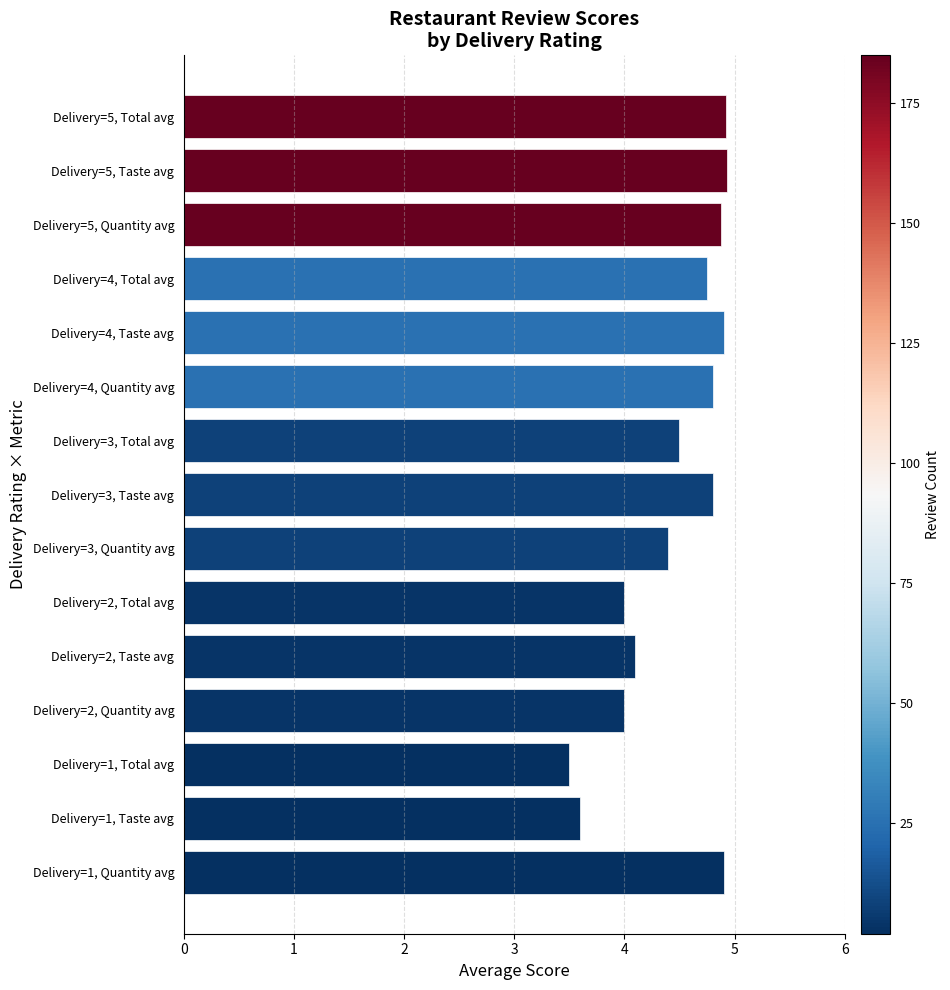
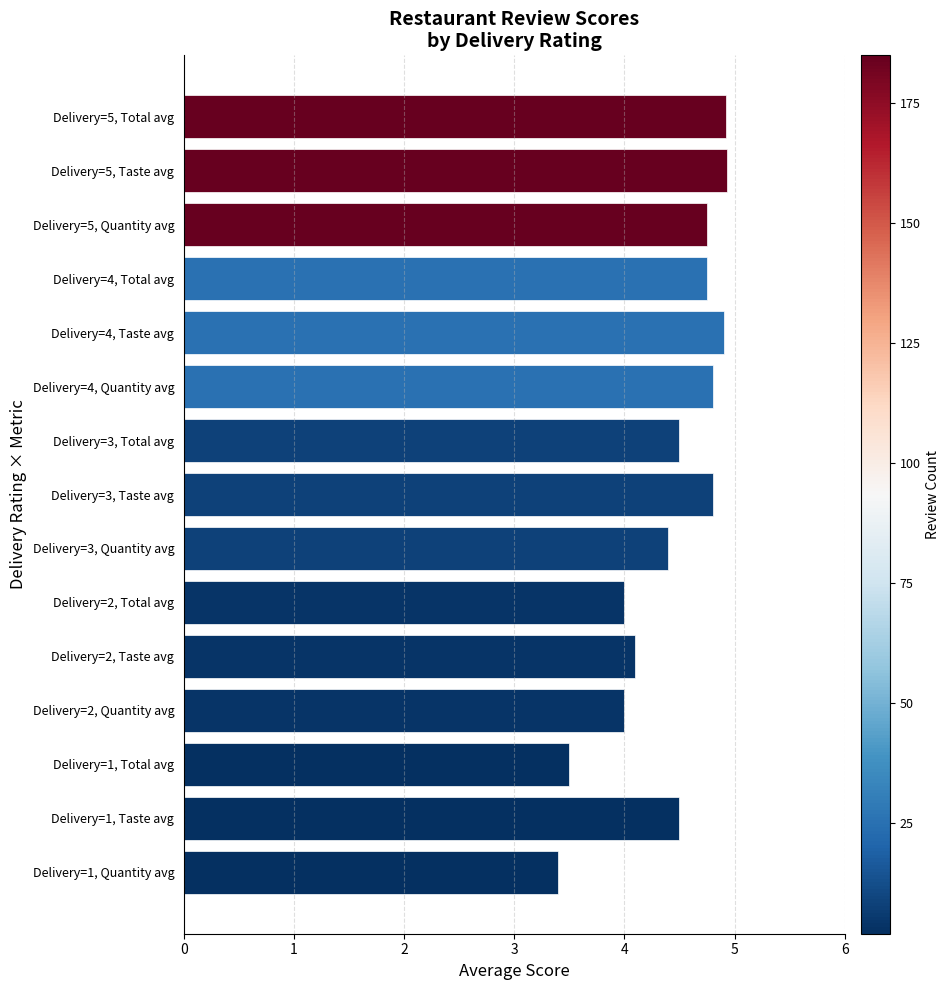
  {
    "Delivery=5, Total avg": 4.92,
    "Delivery=5, Taste avg": 4.93,
-   "Delivery=5, Quantity avg": 4.88,
+   "Delivery=5, Quantity avg": 4.75,
    "Delivery=4, Total avg": 4.75,
    "Delivery=4, Taste avg": 4.90,
    "Delivery=4, Quantity avg": 4.80,
    "Delivery=3, Total avg": 4.50,
    "Delivery=3, Taste avg": 4.80,
    "Delivery=3, Quantity avg": 4.40,
    "Delivery=2, Total avg": 4.00,
    "Delivery=2, Taste avg": 4.10,
    "Delivery=2, Quantity avg": 4.00,
    "Delivery=1, Total avg": 3.50,
-   "Delivery=1, Taste avg": 3.6,
-   "Delivery=1, Quantity avg": 4.9
+   "Delivery=1, Taste avg": 4.5,
+   "Delivery=1, Quantity avg": 3.4
  }
